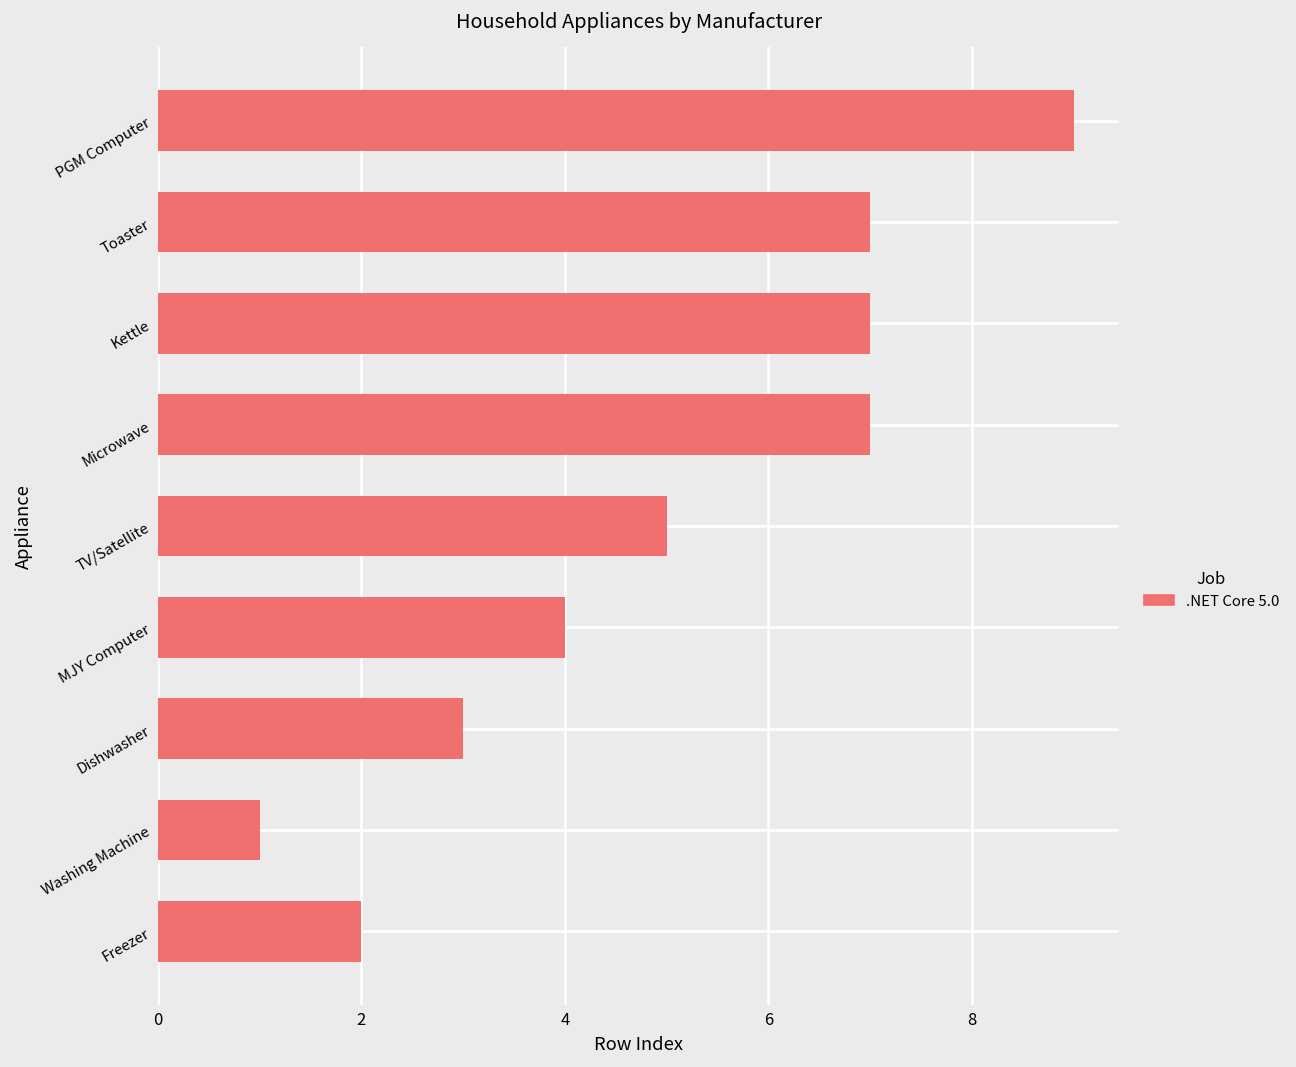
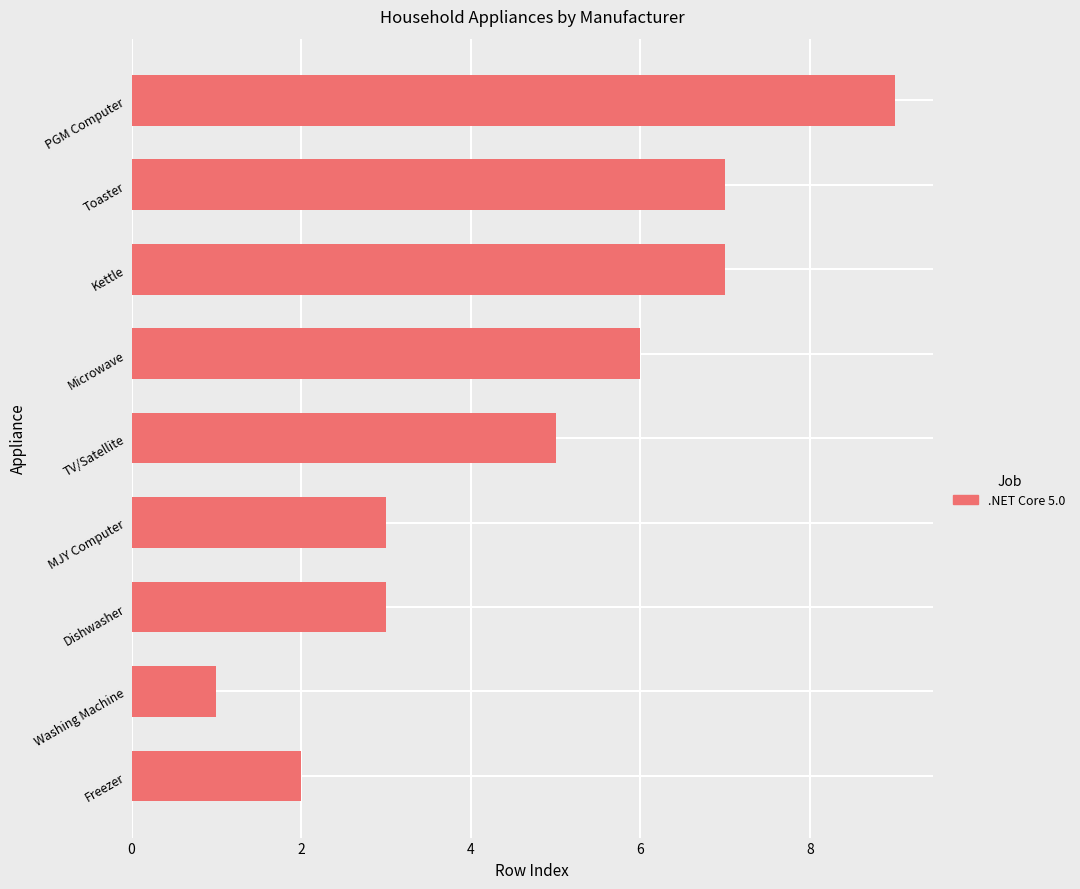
  {
    "PGM Computer": 9,
    "Toaster": 7,
    "Kettle": 7,
-   "Microwave": 7,
+   "Microwave": 6,
    "TV/Satellite": 5,
-   "MJY Computer": 4,
+   "MJY Computer": 3,
    "Dishwasher": 3,
    "Washing Machine": 1,
    "Freezer": 2
  }
